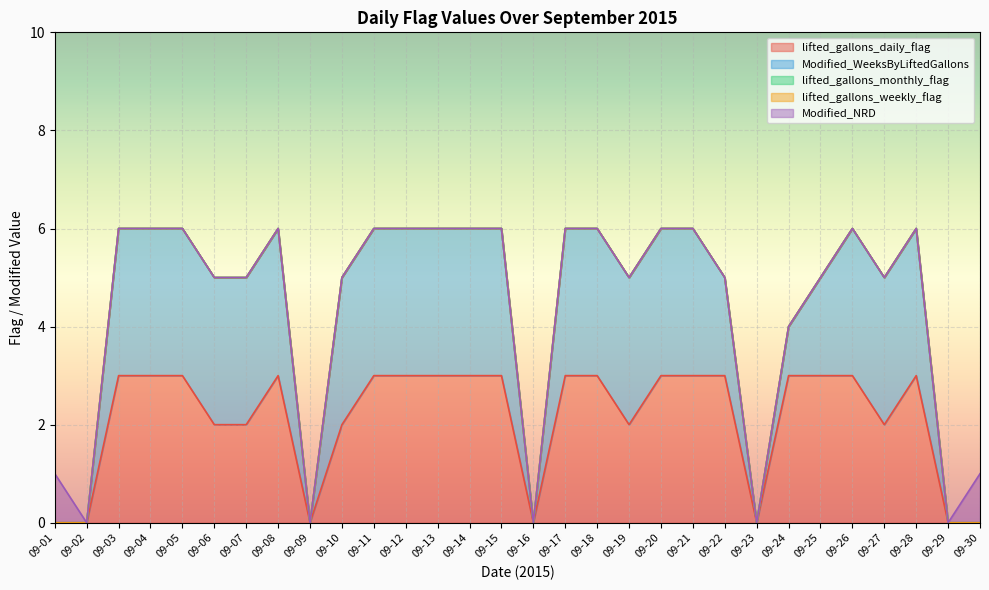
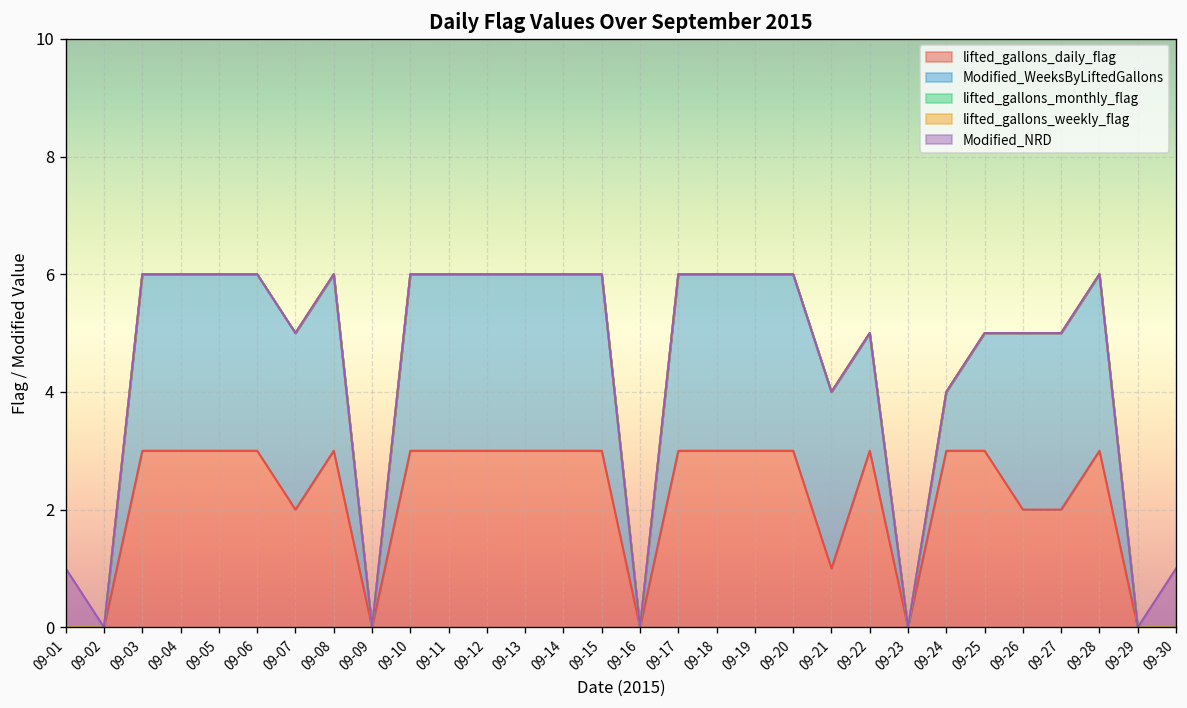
  {
    "lifted_gallons_daily_flag": {
      "09-03": 3,
      "09-04": 3,
      "09-05": 3,
-     "09-06": 2,
+     "09-06": 3,
      "09-07": 2,
      "09-08": 3,
-     "09-10": 2,
+     "09-10": 3,
      "09-11": 3,
      "09-12": 3,
      "09-13": 3,
      "09-14": 3,
      "09-15": 3,
      "09-17": 3,
      "09-18": 3,
-     "09-19": 2,
+     "09-19": 3,
      "09-20": 3,
-     "09-21": 3,
+     "09-21": 1,
      "09-22": 3,
      "09-24": 3,
      "09-25": 3,
-     "09-26": 3,
+     "09-26": 2,
      "09-27": 2,
      "09-28": 3
    },
    "Modified_NRD": {
      "09-01": 1,
      "09-30": 1
    }
  }
